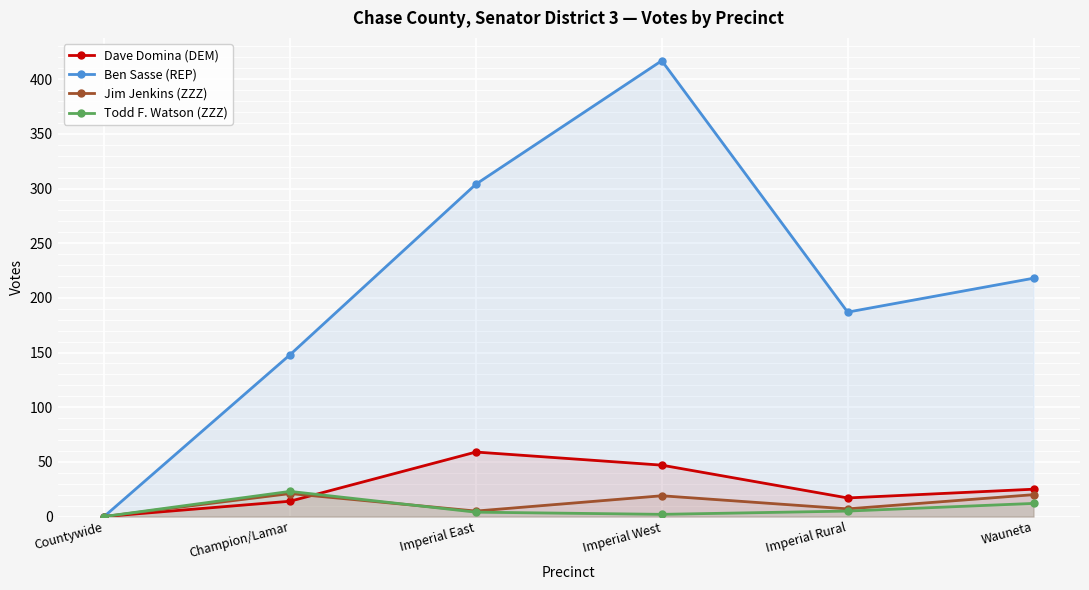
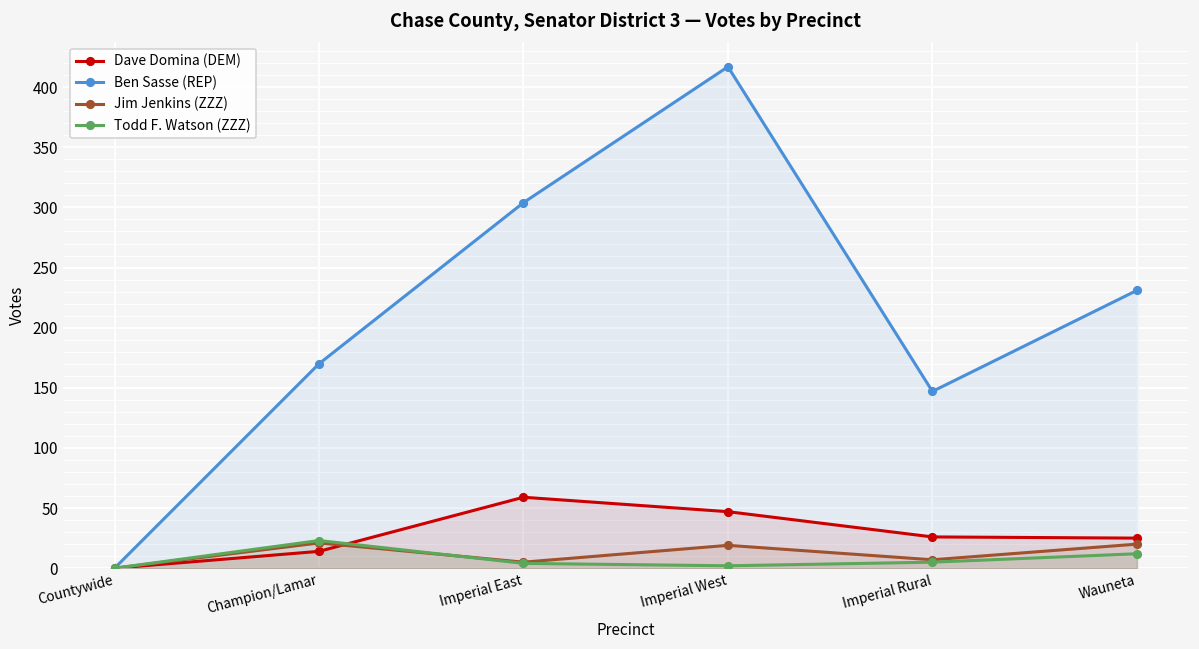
  {
    "Dave Domina (DEM)": {
      "Champion/Lamar": 14,
      "Imperial East": 59,
      "Imperial West": 47,
-     "Imperial Rural": 17,
+     "Imperial Rural": 26,
      "Wauneta": 25
    },
    "Ben Sasse (REP)": {
-     "Champion/Lamar": 148,
+     "Champion/Lamar": 170,
      "Imperial East": 304,
      "Imperial West": 417,
-     "Imperial Rural": 187,
-     "Wauneta": 218
+     "Imperial Rural": 147,
+     "Wauneta": 231
    },
    "Jim Jenkins (ZZZ)": {
      "Imperial West": 19,
      "Wauneta": 20
    },
    "Todd F. Watson (ZZZ)": {
      "Imperial West": 2,
      "Wauneta": 12
    }
  }
